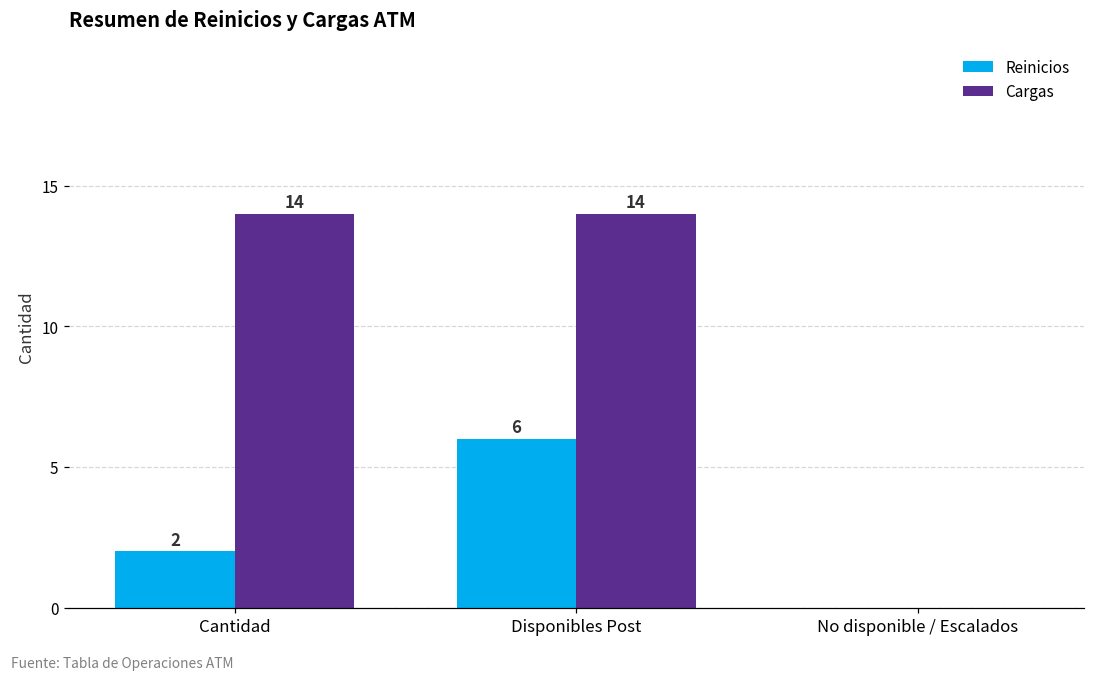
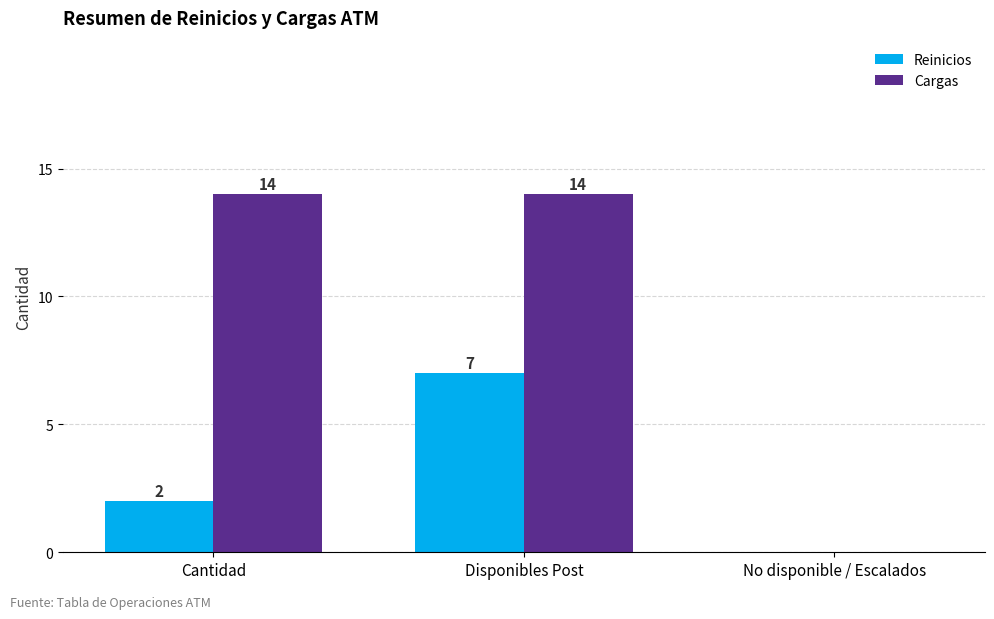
  {
    "Reinicios": {
      "Cantidad": 2,
-     "Disponibles Post": 6
+     "Disponibles Post": 7
    },
    "Cargas": {
      "Cantidad": 14,
      "Disponibles Post": 14
    }
  }
